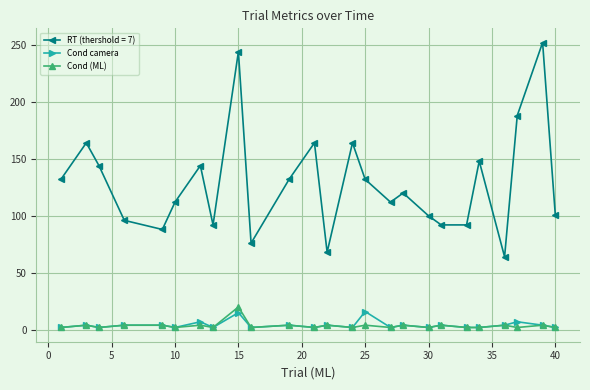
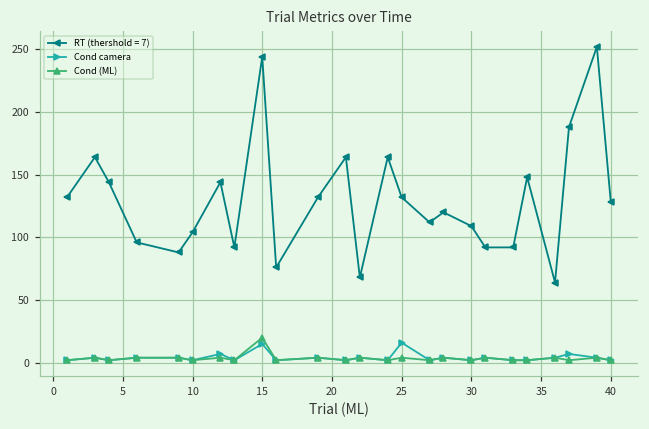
  {
    "RT (thershold = 7)": {
-     "10": 112,
+     "10": 104,
      "15": 244,
      "25": 132,
-     "30": 100,
-     "40": 101
+     "30": 109,
+     "40": 128
    },
    "Cond camera": {
      "15": 15,
      "25": 16
    },
    "Cond (ML)": {
      "15": 20,
      "25": 4
    }
  }
